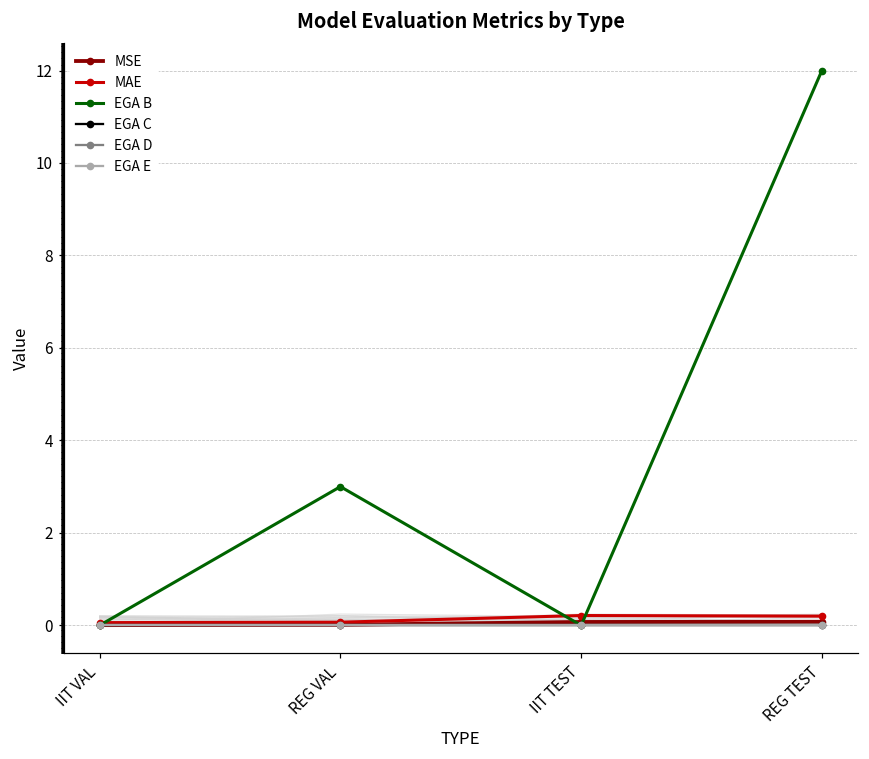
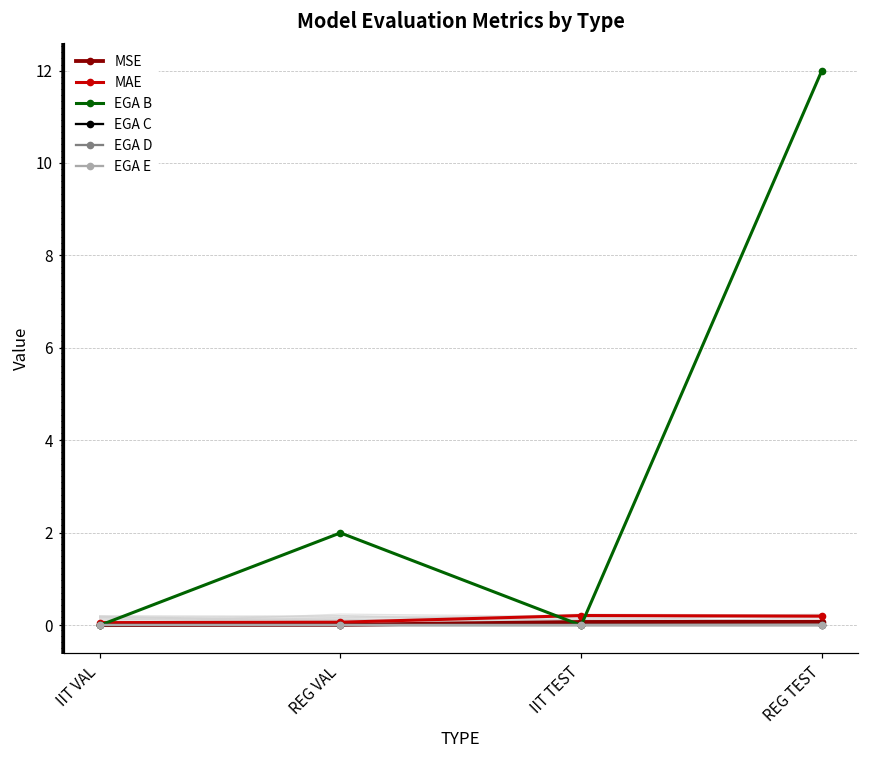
  {
    "EGA B": {
-     "REG VAL": 3,
+     "REG VAL": 2,
      "REG TEST": 12
    }
  }
